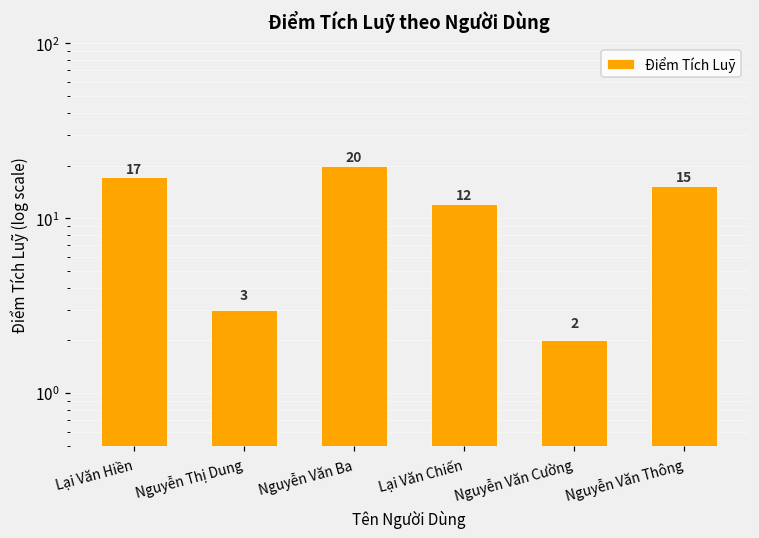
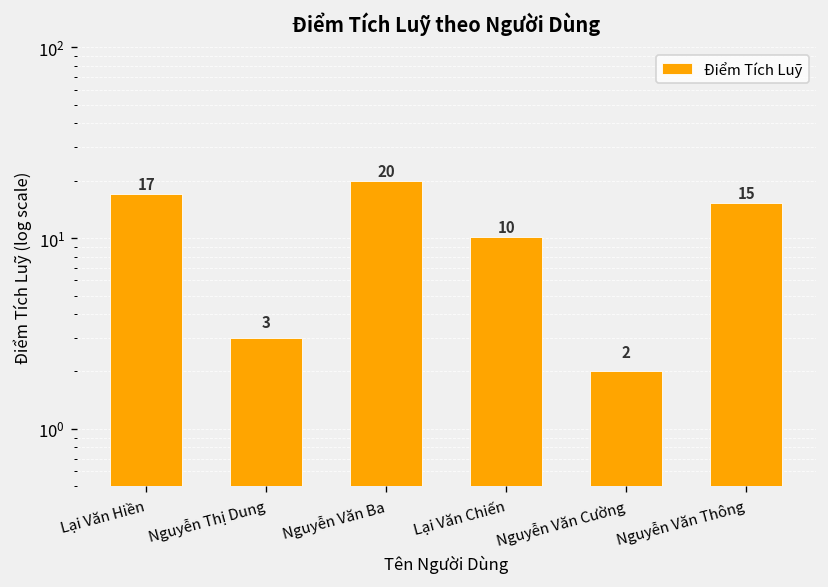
  {
    "Lại Văn Hiền": 17,
    "Nguyễn Thị Dung": 3,
    "Nguyễn Văn Ba": 20,
-   "Lại Văn Chiến": 12,
+   "Lại Văn Chiến": 10,
    "Nguyễn Văn Cường": 2,
    "Nguyễn Văn Thông": 15
  }
